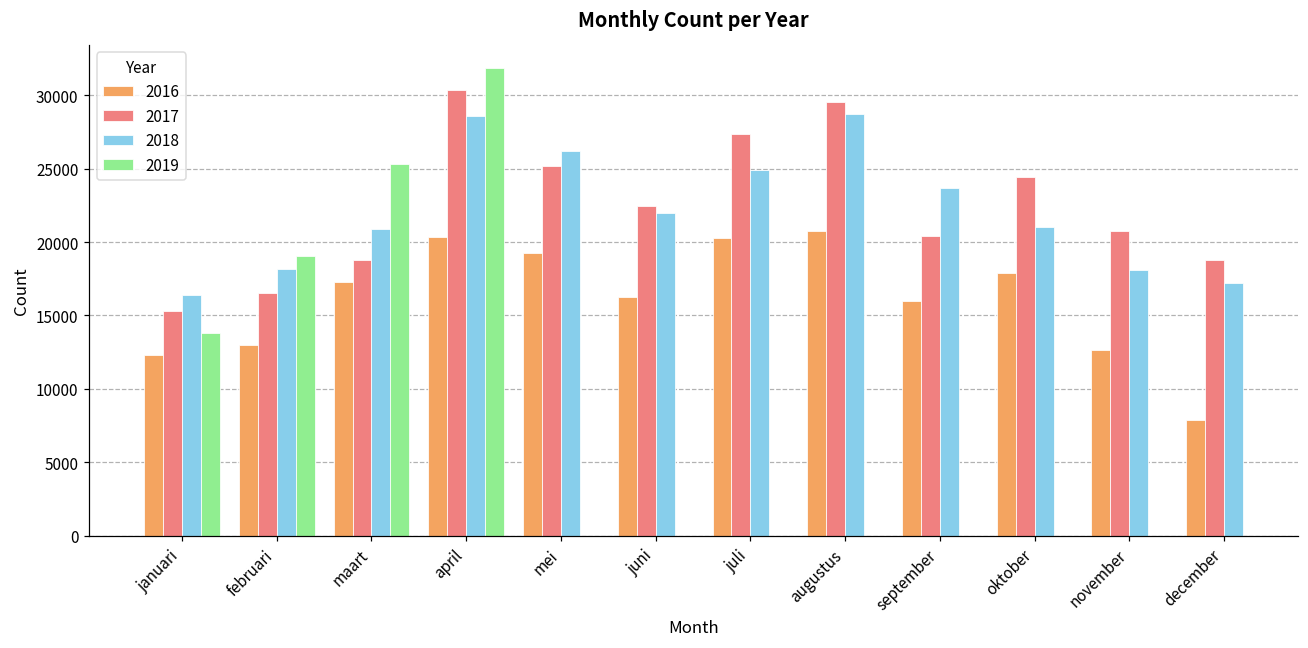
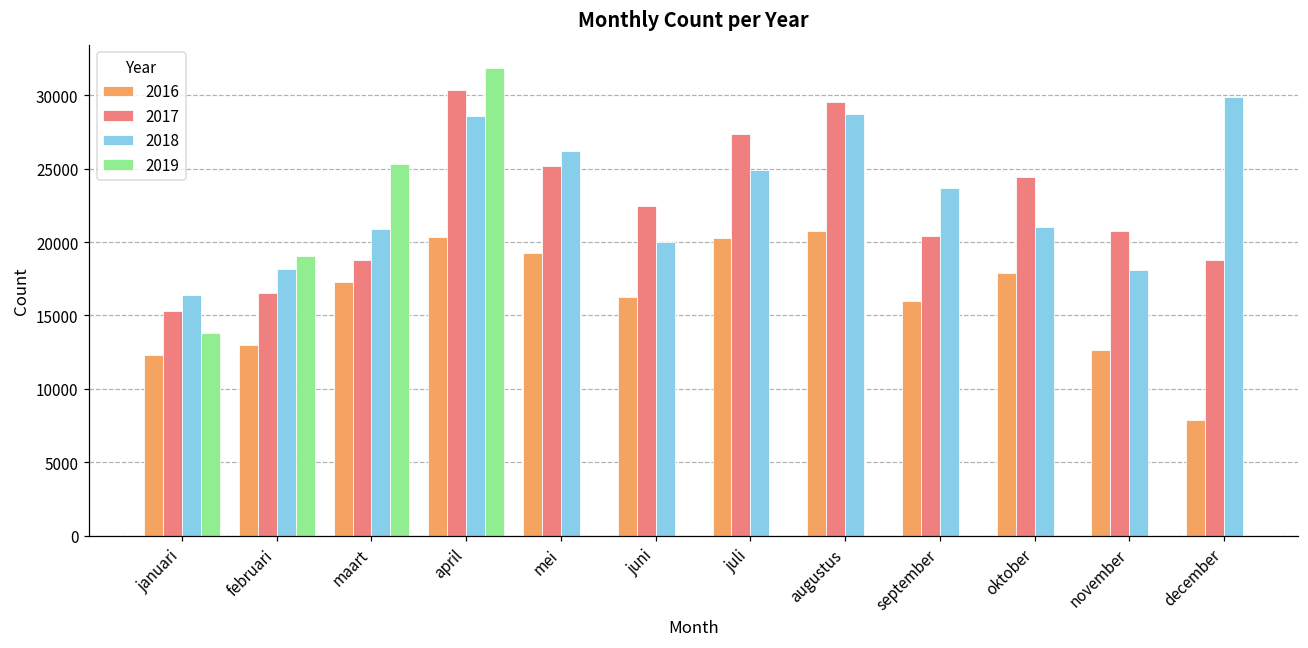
  {
    "2018": {
      "januari": 16400,
      "februari": 18200,
      "maart": 20900,
      "april": 28600,
      "mei": 26200,
-     "juni": 22000,
+     "juni": 20000,
      "juli": 24900,
      "augustus": 28700,
      "september": 23700,
      "oktober": 21100,
      "november": 18100,
-     "december": 17200
+     "december": 29900
    }
  }
